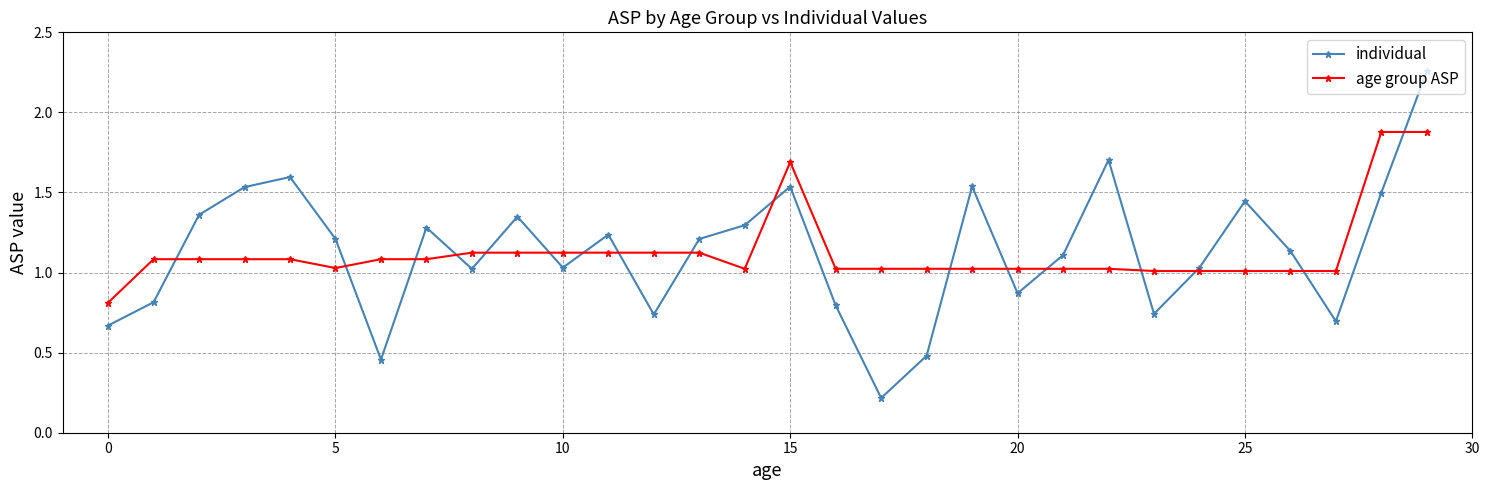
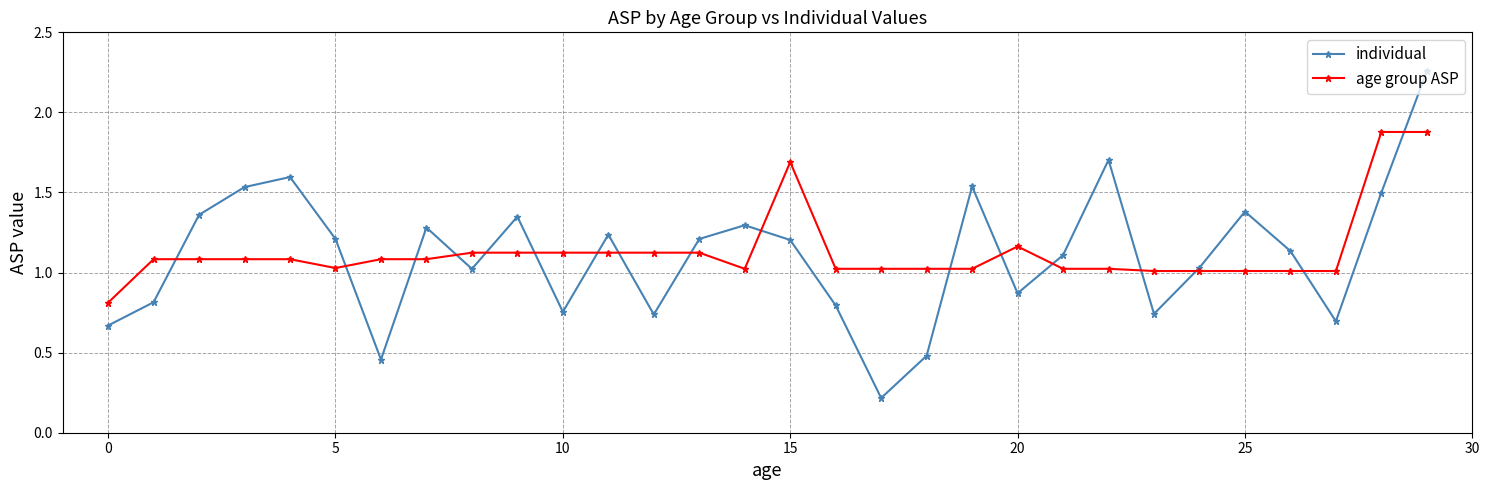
  {
    "individual": {
      "0": 0.67,
      "5": 1.21,
-     "10": 1.03,
-     "15": 1.54,
+     "10": 0.75,
+     "15": 1.20,
      "20": 0.87,
-     "25": 1.45
+     "25": 1.38
    },
    "age group ASP": {
      "0": 0.81,
      "5": 1.03,
      "10": 1.12,
      "15": 1.69,
-     "20": 1.02,
+     "20": 1.16,
      "25": 1.01
    }
  }
